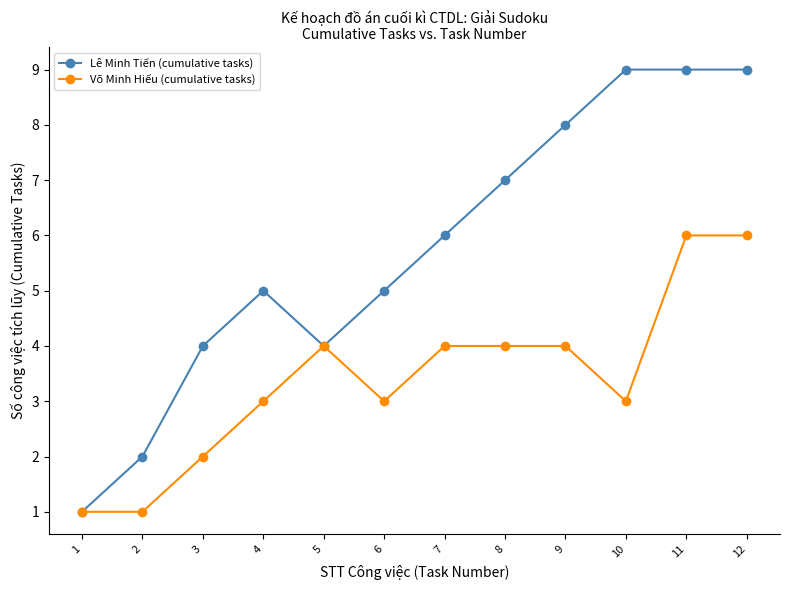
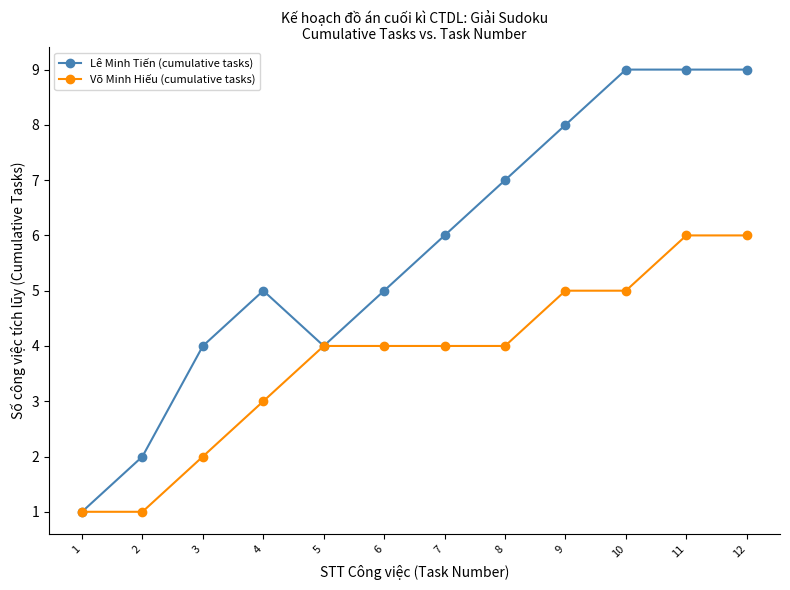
  {
    "Lê Minh Tiến (cumulative tasks)": {
      "2": 2,
      "3": 4,
      "4": 5,
      "6": 5,
      "7": 6,
      "8": 7,
      "9": 8,
      "10": 9,
      "11": 9,
      "12": 9
    },
    "Võ Minh Hiếu (cumulative tasks)": {
      "2": 1,
      "3": 2,
      "4": 3,
-     "6": 3,
+     "6": 4,
      "7": 4,
      "8": 4,
-     "9": 4,
-     "10": 3,
+     "9": 5,
+     "10": 5,
      "11": 6,
      "12": 6
    }
  }
